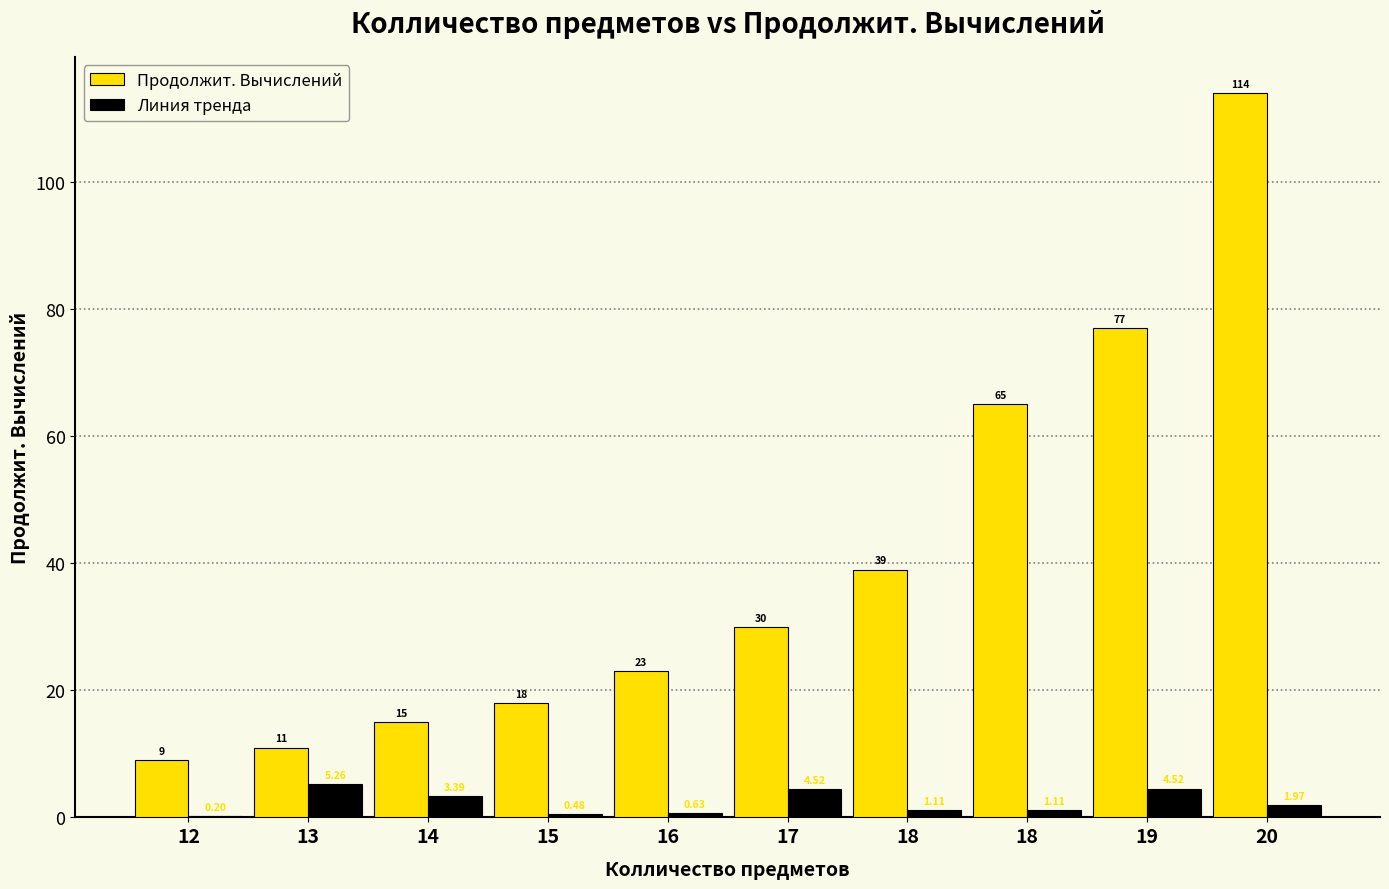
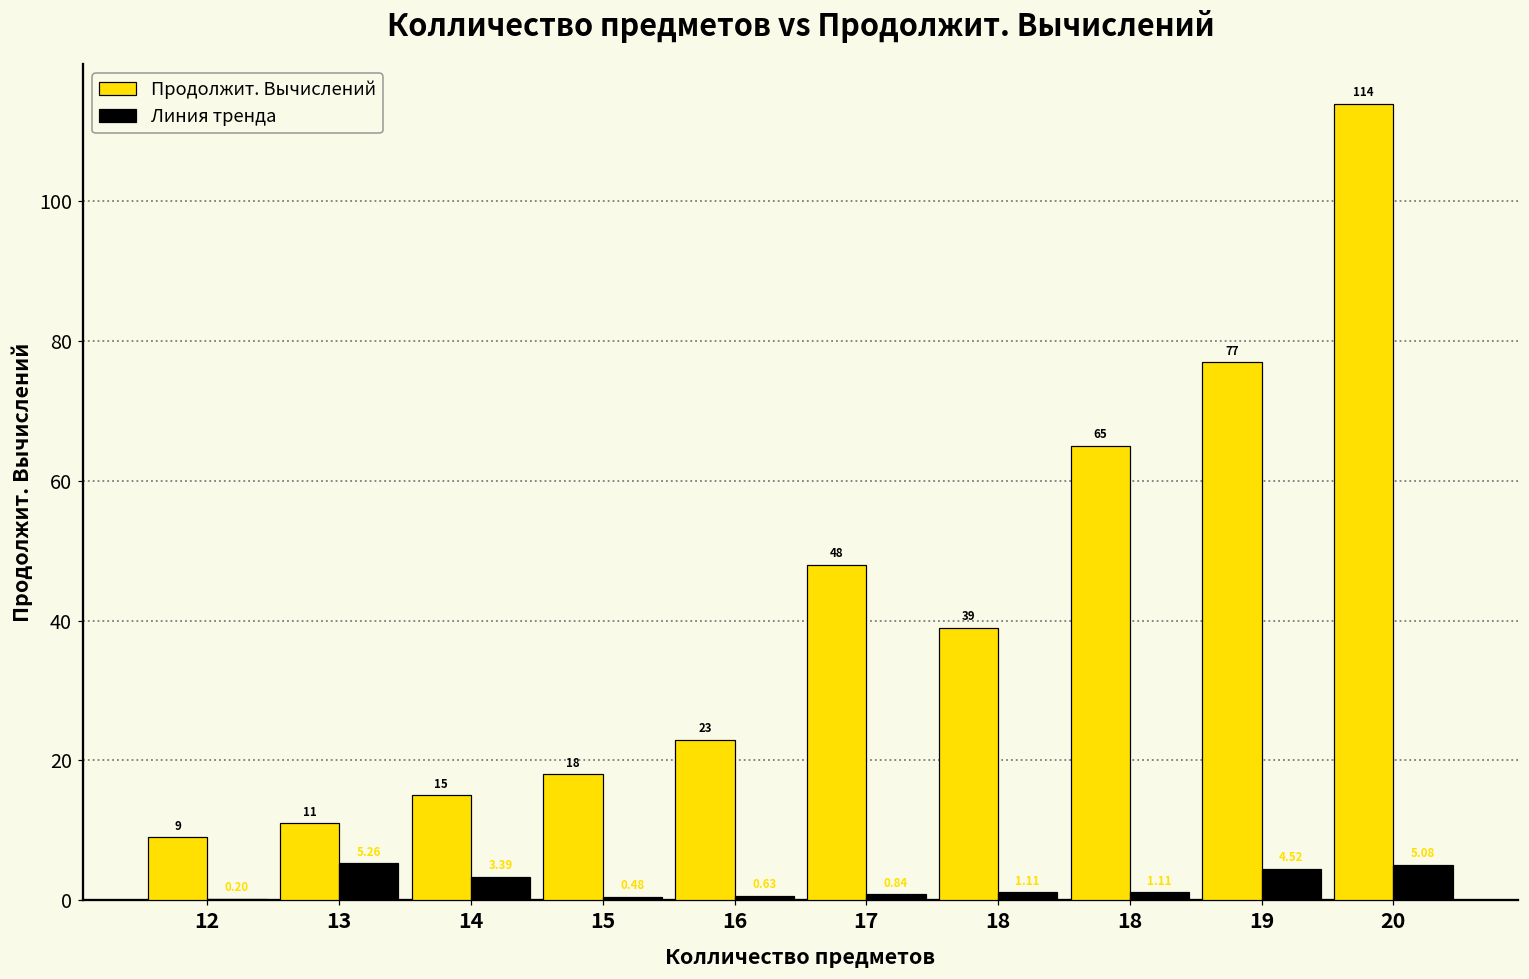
  {
    "Продолжит. Вычислений": {
      "12": 9,
      "13": 11,
      "14": 15,
      "15": 18,
      "16": 23,
-     "17": 30,
+     "17": 48,
      "19": 77,
      "20": 114
    },
    "Линия тренда": {
      "12": 0.20,
      "13": 5.26,
      "14": 3.39,
      "15": 0.48,
      "16": 0.63,
-     "17": 4.52,
+     "17": 0.84,
      "19": 4.52,
-     "20": 1.97
+     "20": 5.08
    }
  }
